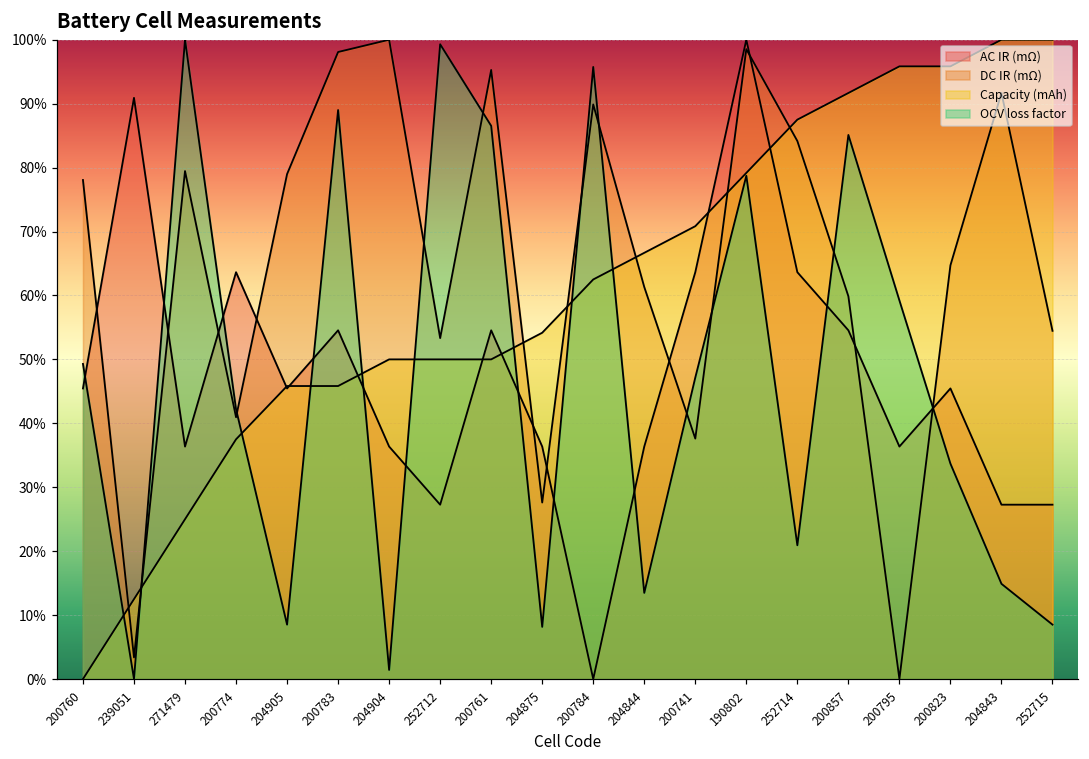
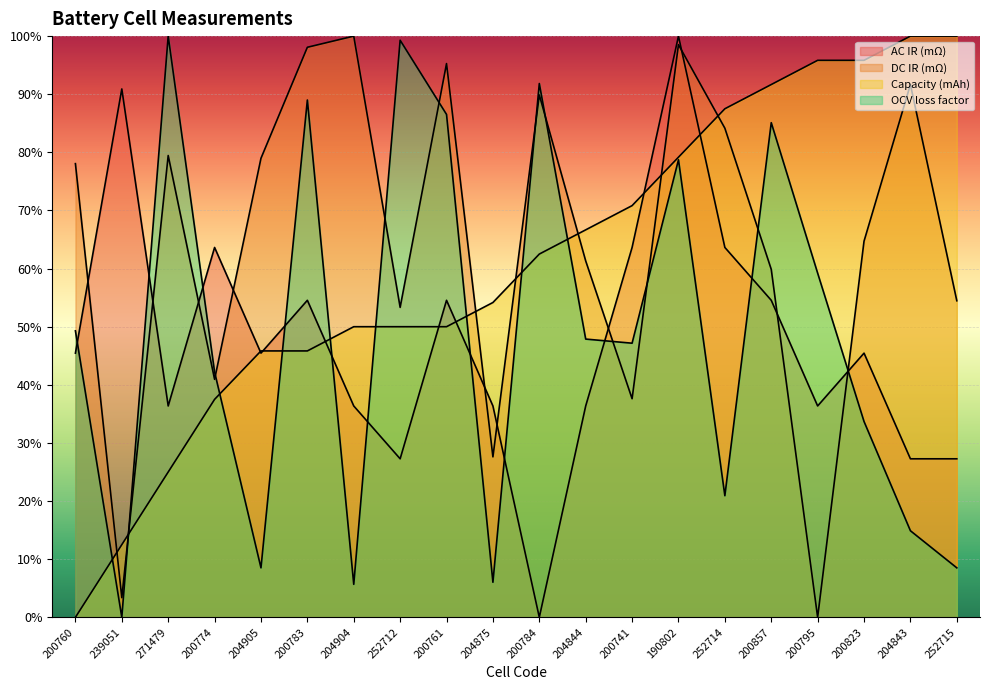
  {
    "OCV loss factor": {
      "200760": "49%",
      "239051": "0%",
      "271479": "100%",
      "200774": "42%",
      "204905": "9%",
      "200783": "89%",
-     "204904": "1%",
+     "204904": "6%",
      "252712": "99%",
      "200761": "87%",
-     "204875": "8%",
-     "200784": "96%",
-     "204844": "13%",
+     "204875": "6%",
+     "200784": "92%",
+     "204844": "48%",
      "200741": "47%",
      "190802": "79%",
      "252714": "21%",
      "200857": "85%",
      "200795": "59%",
      "200823": "34%",
      "204843": "15%",
      "252715": "9%"
    }
  }
